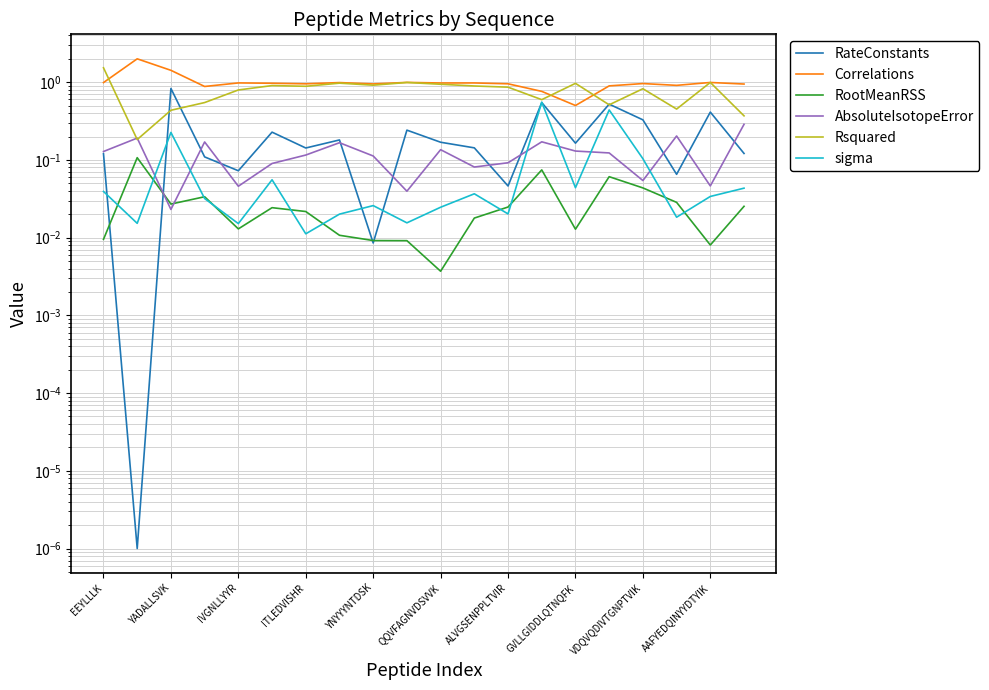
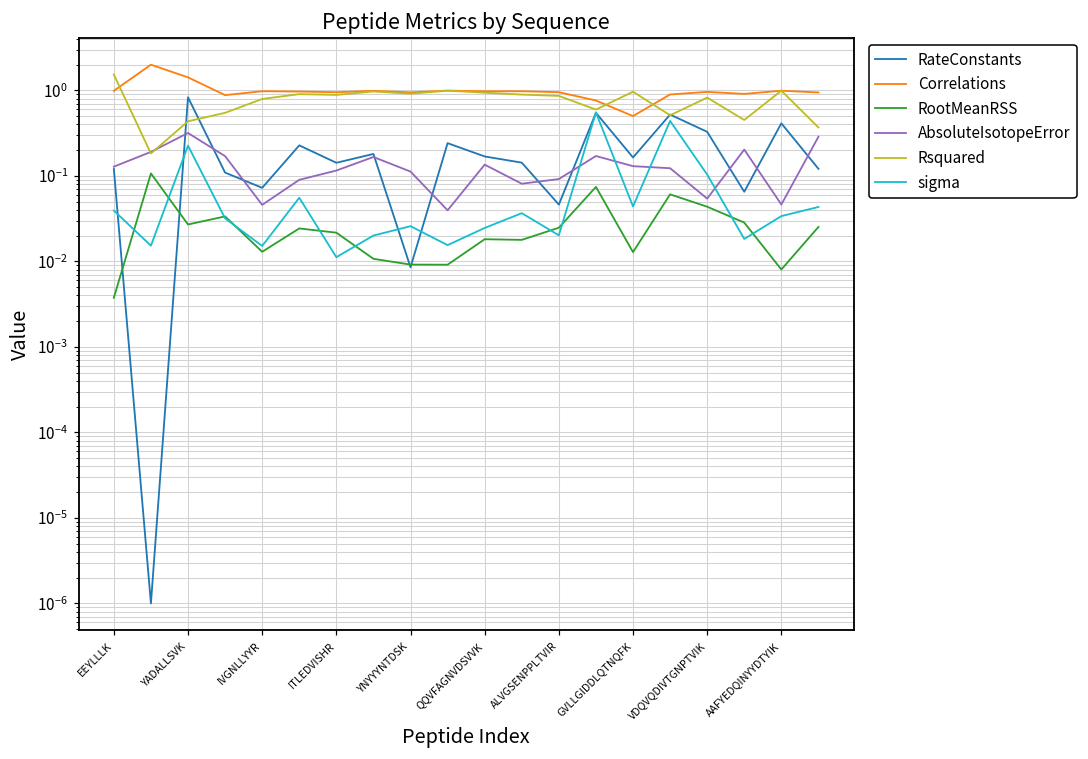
  {
    "RateConstants": {
      "YADALLSVK": 0.8,
      "IVGNLLYYR": 0.07,
      "ITLEDVISHR": 0.14,
      "QQVFAGNVDSVVK": 0.17,
      "ALVGSENPPLTVIR": 0.05,
      "GVLLGIDDLQTNQFK": 0.16,
      "VDQVQDIVTGNPTVIK": 0.33,
      "AAFYEDQINYYDTYIK": 0.4
    },
    "Correlations": {
      "EEYLLLK": 1.0,
      "YADALLSVK": 1.4,
      "IVGNLLYYR": 1.0,
      "ALVGSENPPLTVIR": 1.0,
      "GVLLGIDDLQTNQFK": 0.5,
      "VDQVQDIVTGNPTVIK": 1.0
    },
    "RootMeanRSS": {
-     "EEYLLLK": 0.010,
+     "EEYLLLK": 0.004,
      "YADALLSVK": 0.027,
      "IVGNLLYYR": 0.013,
      "ITLEDVISHR": 0.022,
-     "QQVFAGNVDSVVK": 0.004,
+     "QQVFAGNVDSVVK": 0.018,
      "ALVGSENPPLTVIR": 0.025,
      "GVLLGIDDLQTNQFK": 0.013,
      "VDQVQDIVTGNPTVIK": 0.04,
      "AAFYEDQINYYDTYIK": 0.008
    },
    "AbsoluteIsotopeError": {
-     "YADALLSVK": 0.023,
+     "YADALLSVK": 0.32,
      "IVGNLLYYR": 0.05,
      "ITLEDVISHR": 0.12,
      "YNYYYNTDSK": 0.11,
      "QQVFAGNVDSVVK": 0.14,
      "ALVGSENPPLTVIR": 0.09,
      "GVLLGIDDLQTNQFK": 0.13,
      "VDQVQDIVTGNPTVIK": 0.05,
      "AAFYEDQINYYDTYIK": 0.05
    },
    "Rsquared": {
      "EEYLLLK": 1.5,
      "YADALLSVK": 0.4,
      "IVGNLLYYR": 0.8,
      "ALVGSENPPLTVIR": 0.9,
      "GVLLGIDDLQTNQFK": 1.0,
      "VDQVQDIVTGNPTVIK": 0.8
    },
    "sigma": {
      "EEYLLLK": 0.04,
      "YADALLSVK": 0.23,
      "IVGNLLYYR": 0.015,
      "ITLEDVISHR": 0.011,
      "YNYYYNTDSK": 0.026,
      "QQVFAGNVDSVVK": 0.025,
      "ALVGSENPPLTVIR": 0.020,
      "GVLLGIDDLQTNQFK": 0.04,
      "VDQVQDIVTGNPTVIK": 0.10,
      "AAFYEDQINYYDTYIK": 0.03
    }
  }
